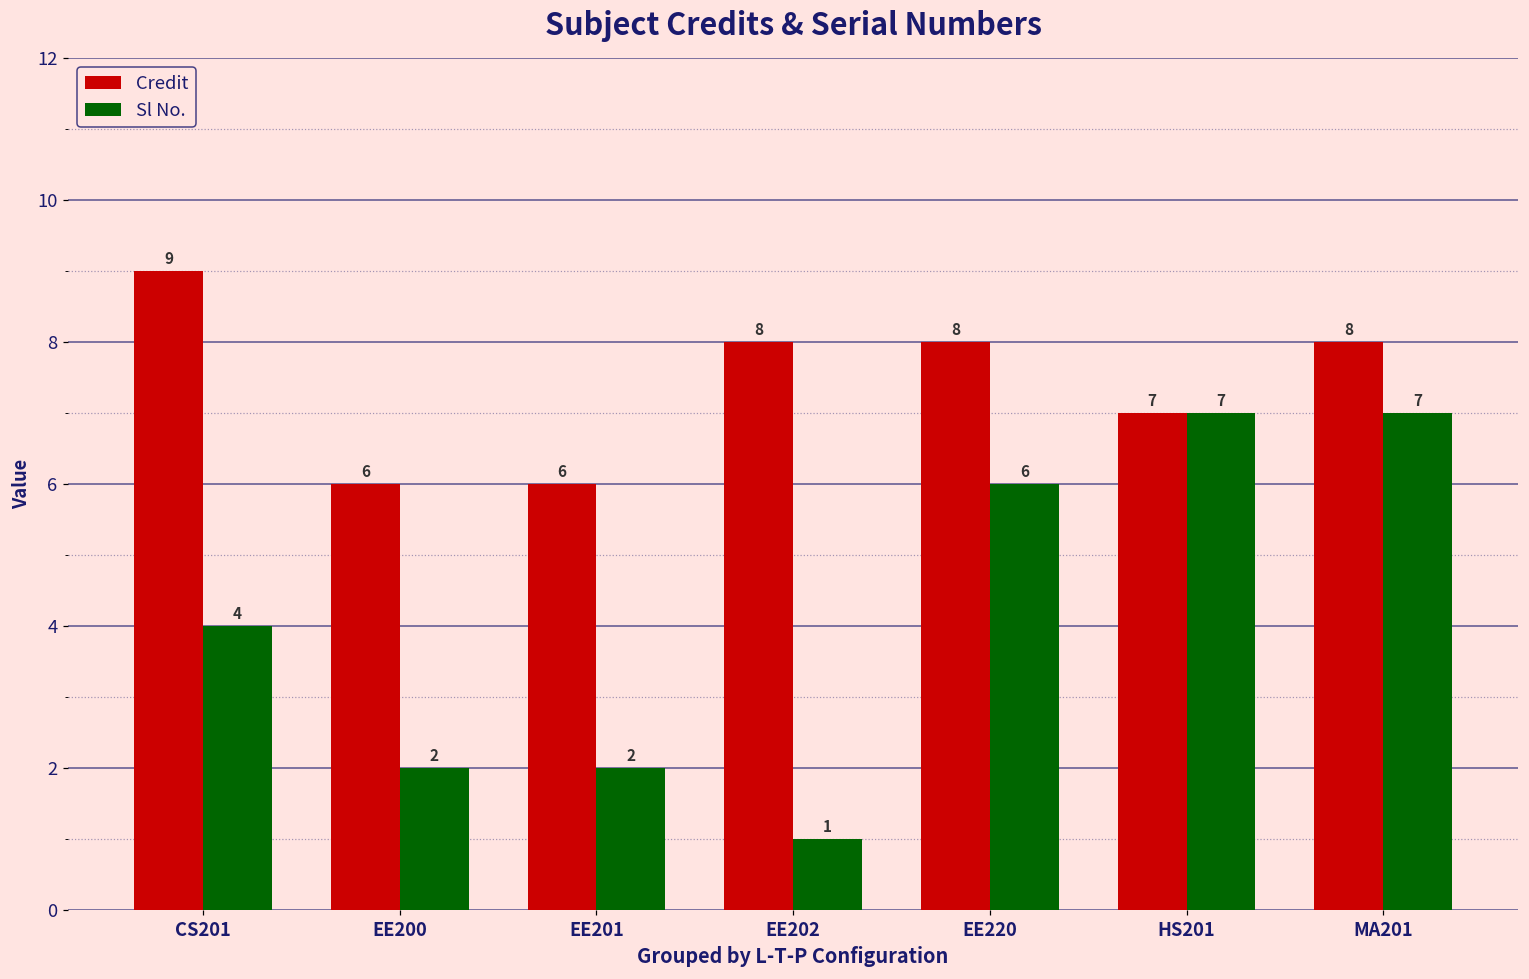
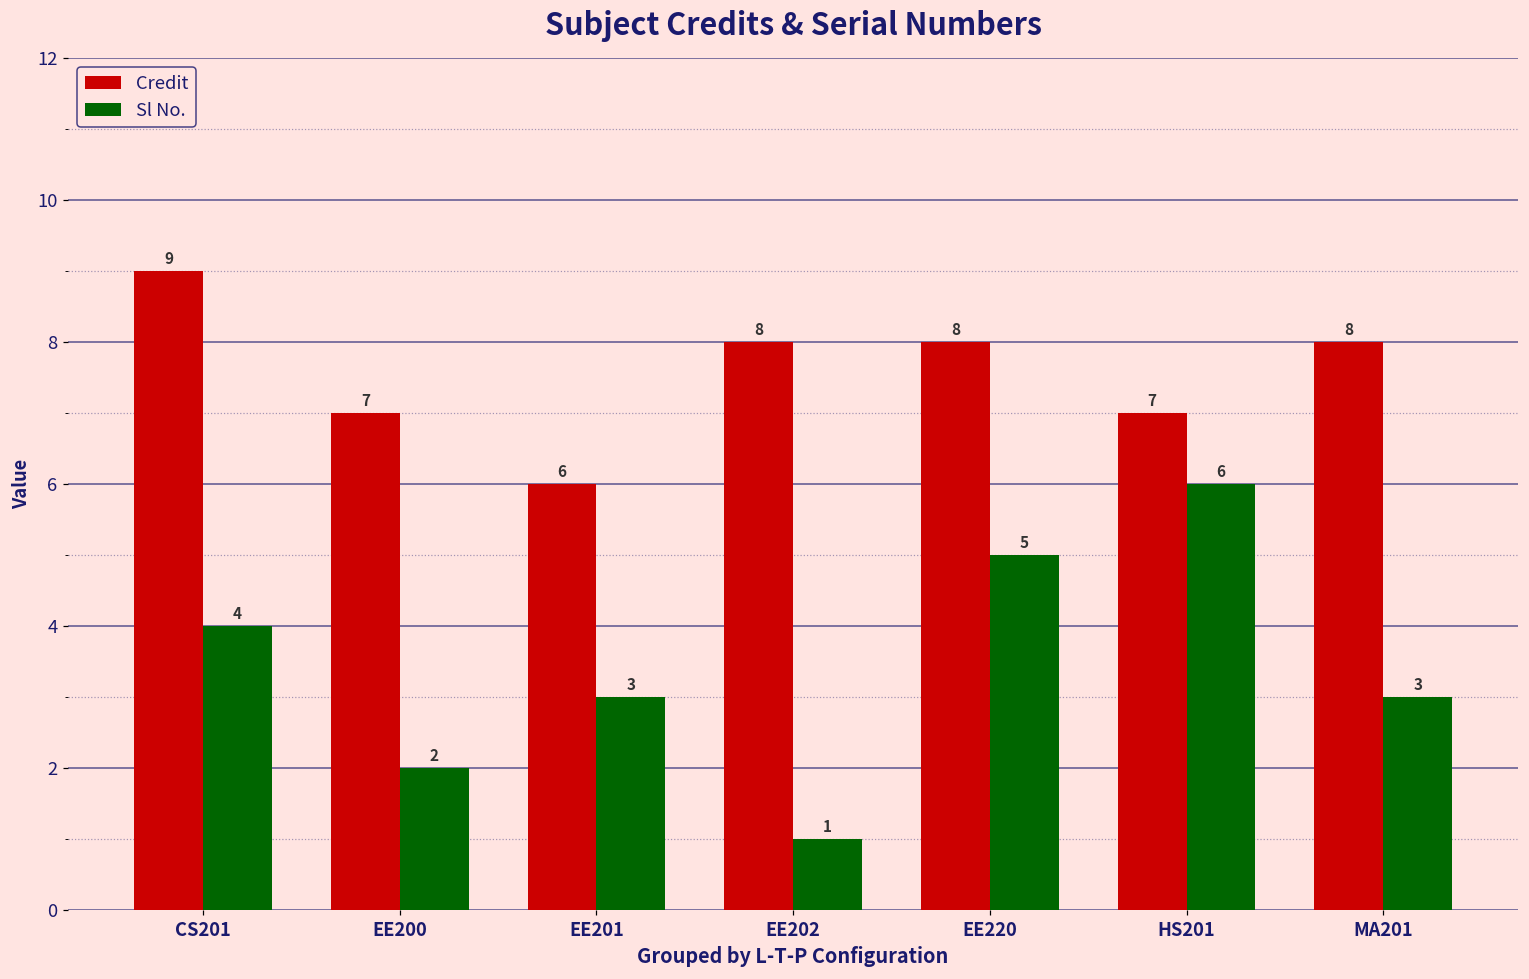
  {
    "Credit": {
      "CS201": 9,
-     "EE200": 6,
+     "EE200": 7,
      "EE201": 6,
      "EE202": 8,
      "EE220": 8,
      "HS201": 7,
      "MA201": 8
    },
    "Sl No.": {
      "CS201": 4,
      "EE200": 2,
-     "EE201": 2,
+     "EE201": 3,
      "EE202": 1,
-     "EE220": 6,
-     "HS201": 7,
-     "MA201": 7
+     "EE220": 5,
+     "HS201": 6,
+     "MA201": 3
    }
  }
